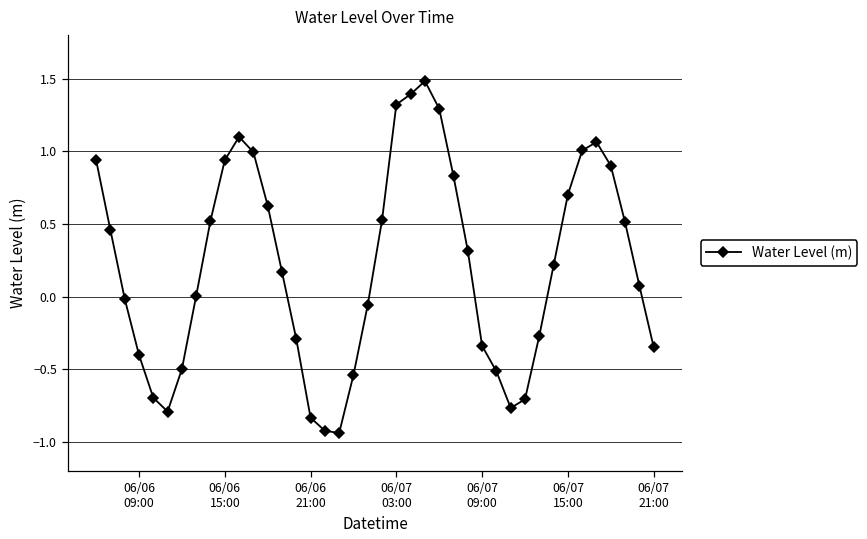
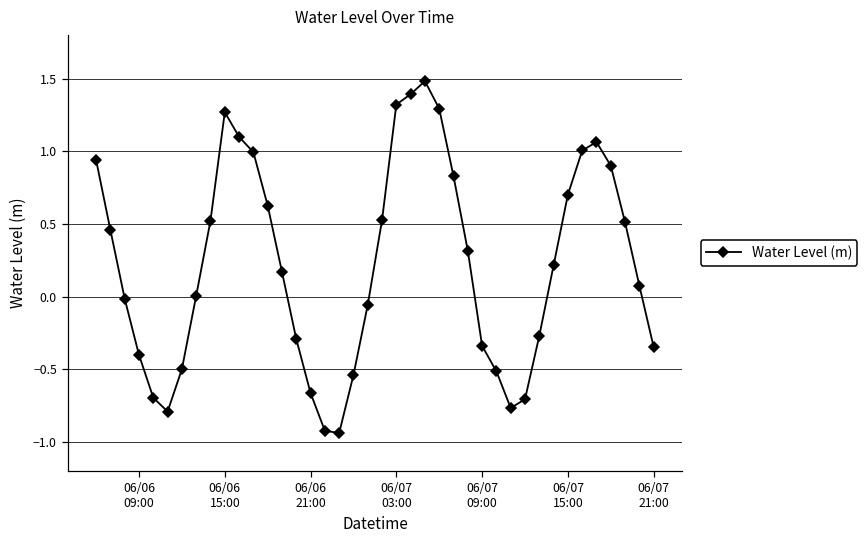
  {
    "06/06 09:00": -0.40,
-   "06/06 15:00": 0.94,
-   "06/06 21:00": -0.83,
+   "06/06 15:00": 1.27,
+   "06/06 21:00": -0.66,
    "06/07 03:00": 1.32,
    "06/07 09:00": -0.34,
    "06/07 15:00": 0.70,
    "06/07 21:00": -0.35
  }
